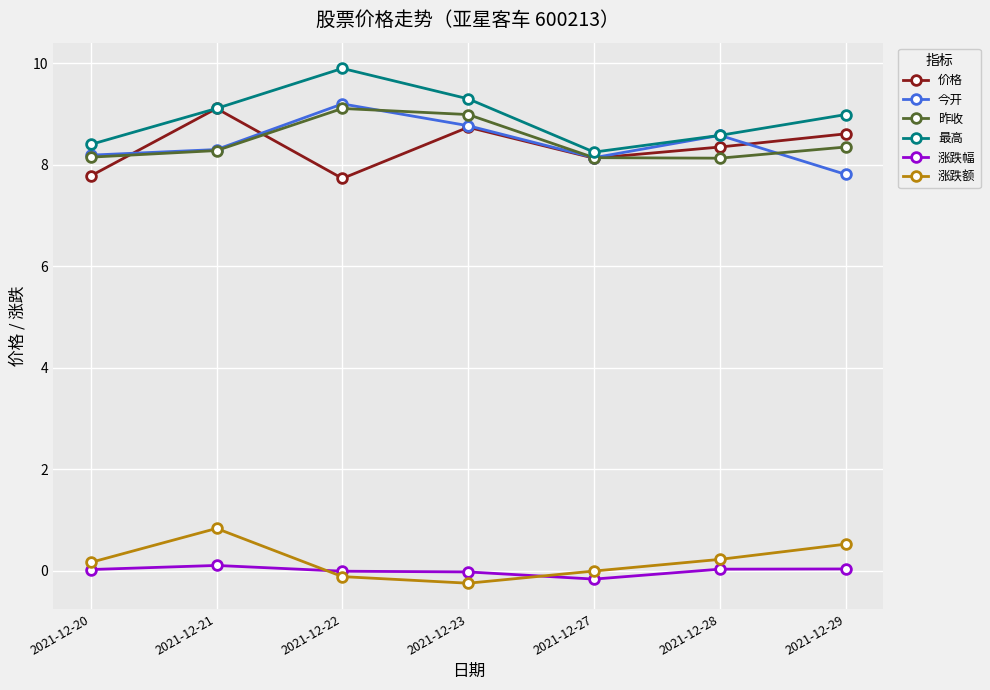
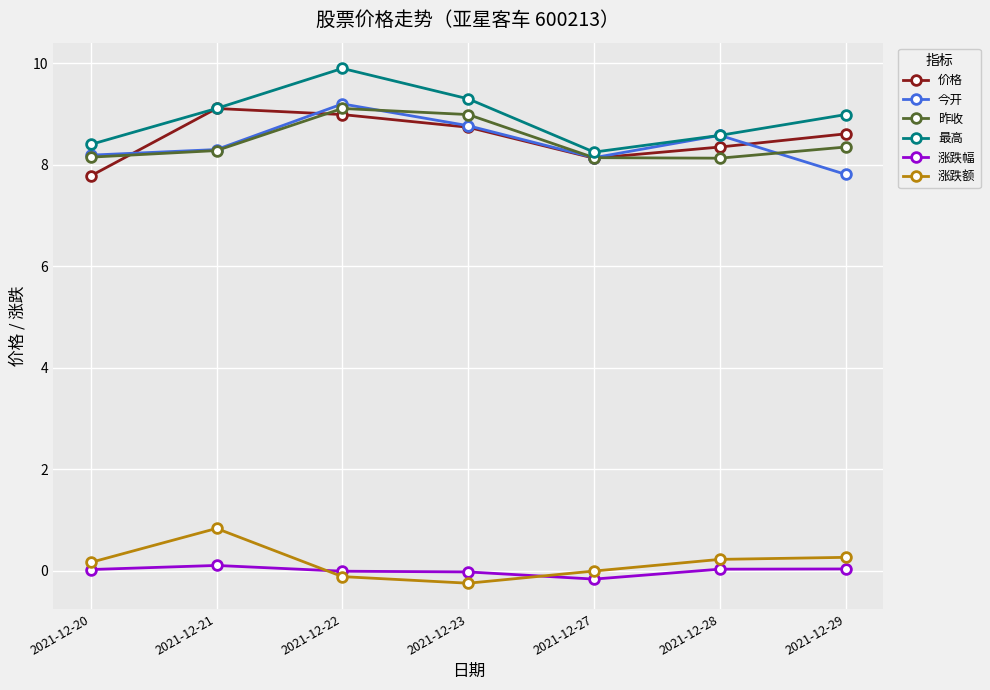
  {
    "价格": {
      "2021-12-20": 7.8,
-     "2021-12-22": 7.7,
+     "2021-12-22": 9.0,
      "2021-12-28": 8.4,
      "2021-12-29": 8.6
    },
    "今开": {
      "2021-12-22": 9.2,
      "2021-12-29": 7.8
    },
    "昨收": {
      "2021-12-22": 9.1,
      "2021-12-23": 9.0,
      "2021-12-28": 8.1,
      "2021-12-29": 8.4
    },
    "最高": {
      "2021-12-20": 8.4,
      "2021-12-22": 9.9,
      "2021-12-23": 9.3,
      "2021-12-27": 8.3,
      "2021-12-29": 9.0
    },
    "涨跌幅": {
      "2021-12-20": 0.0,
      "2021-12-21": 0.1,
      "2021-12-22": 0.0,
      "2021-12-23": 0.0,
      "2021-12-27": -0.2,
      "2021-12-28": 0.0,
      "2021-12-29": 0.0
    },
    "涨跌额": {
      "2021-12-20": 0.2,
      "2021-12-21": 0.8,
      "2021-12-22": -0.1,
      "2021-12-23": -0.3,
      "2021-12-27": 0.0,
      "2021-12-28": 0.2,
-     "2021-12-29": 0.5
+     "2021-12-29": 0.3
    }
  }
